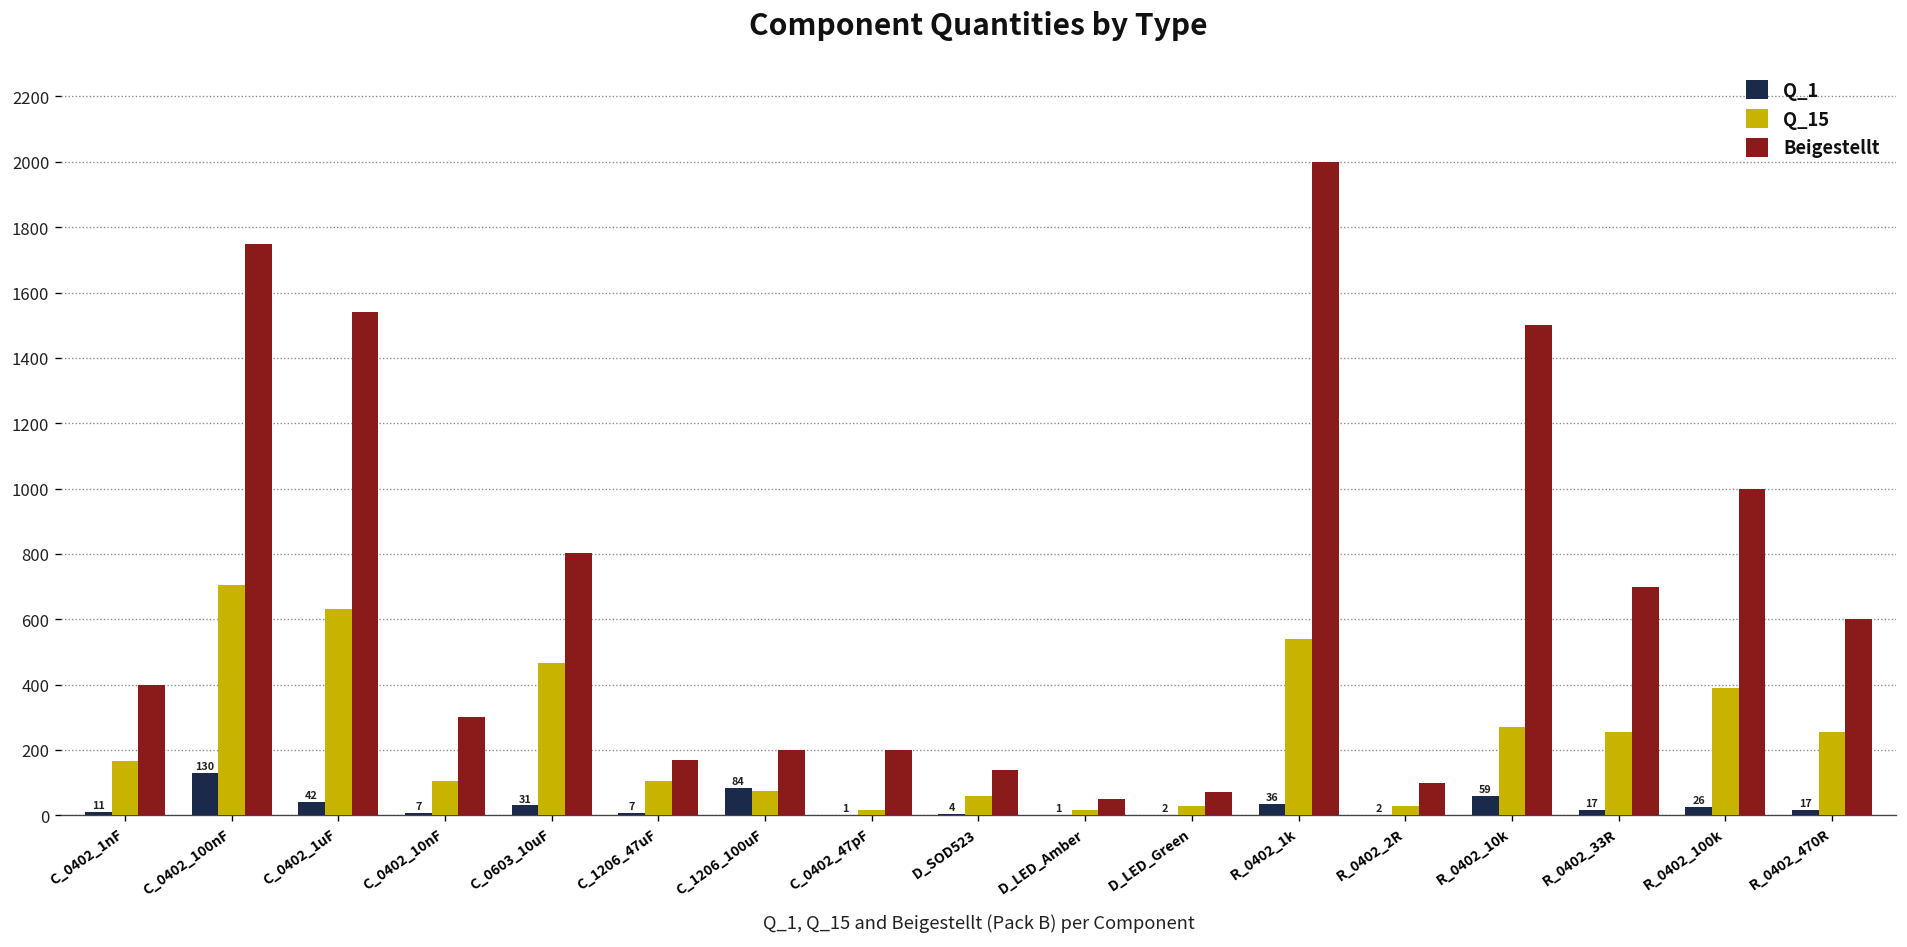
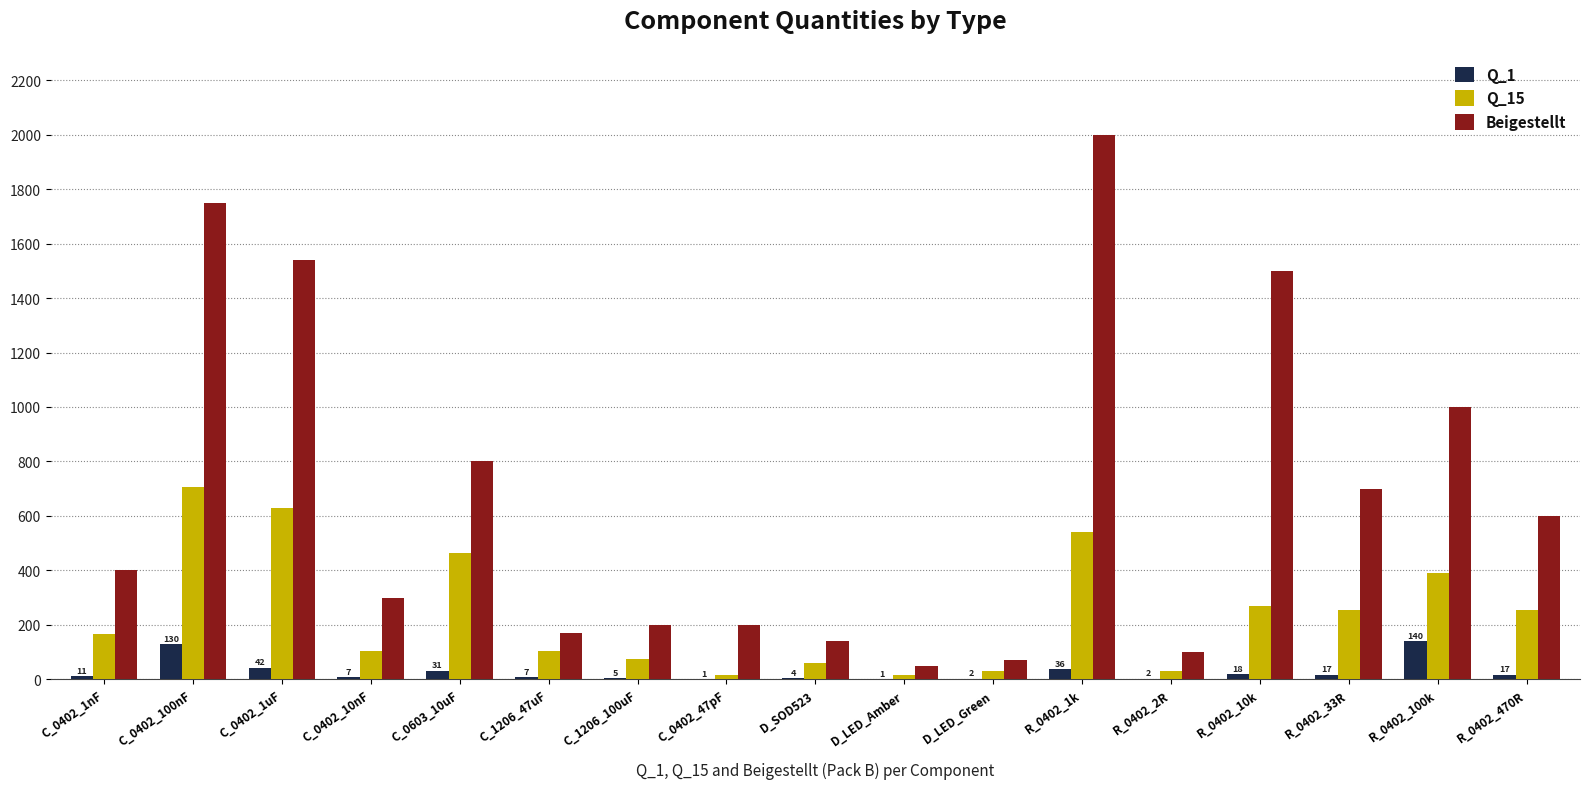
  {
    "Q_1": {
      "C_0402_1nF": 11,
      "C_0402_100nF": 130,
      "C_0402_1uF": 42,
      "C_0402_10nF": 7,
      "C_0603_10uF": 31,
      "C_1206_47uF": 7,
-     "C_1206_100uF": 84,
+     "C_1206_100uF": 5,
      "C_0402_47pF": 1,
      "D_SOD523": 4,
      "D_LED_Amber": 1,
      "D_LED_Green": 2,
      "R_0402_1k": 36,
      "R_0402_2R": 2,
-     "R_0402_10k": 59,
+     "R_0402_10k": 18,
      "R_0402_33R": 17,
-     "R_0402_100k": 26,
+     "R_0402_100k": 140,
      "R_0402_470R": 17
    },
    "Q_15": {
      "C_0402_1nF": 170,
      "C_0402_100nF": 710,
      "C_0402_1uF": 630,
      "C_0402_10nF": 110,
      "C_0603_10uF": 470,
      "C_1206_47uF": 110,
      "C_1206_100uF": 80,
      "C_0402_47pF": 20,
      "D_SOD523": 60,
      "D_LED_Amber": 20,
      "D_LED_Green": 30,
      "R_0402_1k": 540,
      "R_0402_2R": 30,
      "R_0402_10k": 270,
      "R_0402_33R": 260,
      "R_0402_100k": 390,
      "R_0402_470R": 260
    },
    "Beigestellt": {
      "C_0402_1nF": 400,
      "C_0402_100nF": 1750,
      "C_0402_1uF": 1540,
      "C_0402_10nF": 300,
      "C_0603_10uF": 800,
      "C_1206_47uF": 170,
      "C_1206_100uF": 200,
      "C_0402_47pF": 200,
      "D_SOD523": 140,
      "D_LED_Amber": 50,
      "D_LED_Green": 70,
      "R_0402_1k": 2000,
      "R_0402_2R": 100,
      "R_0402_10k": 1500,
      "R_0402_33R": 700,
      "R_0402_100k": 1000,
      "R_0402_470R": 600
    }
  }
